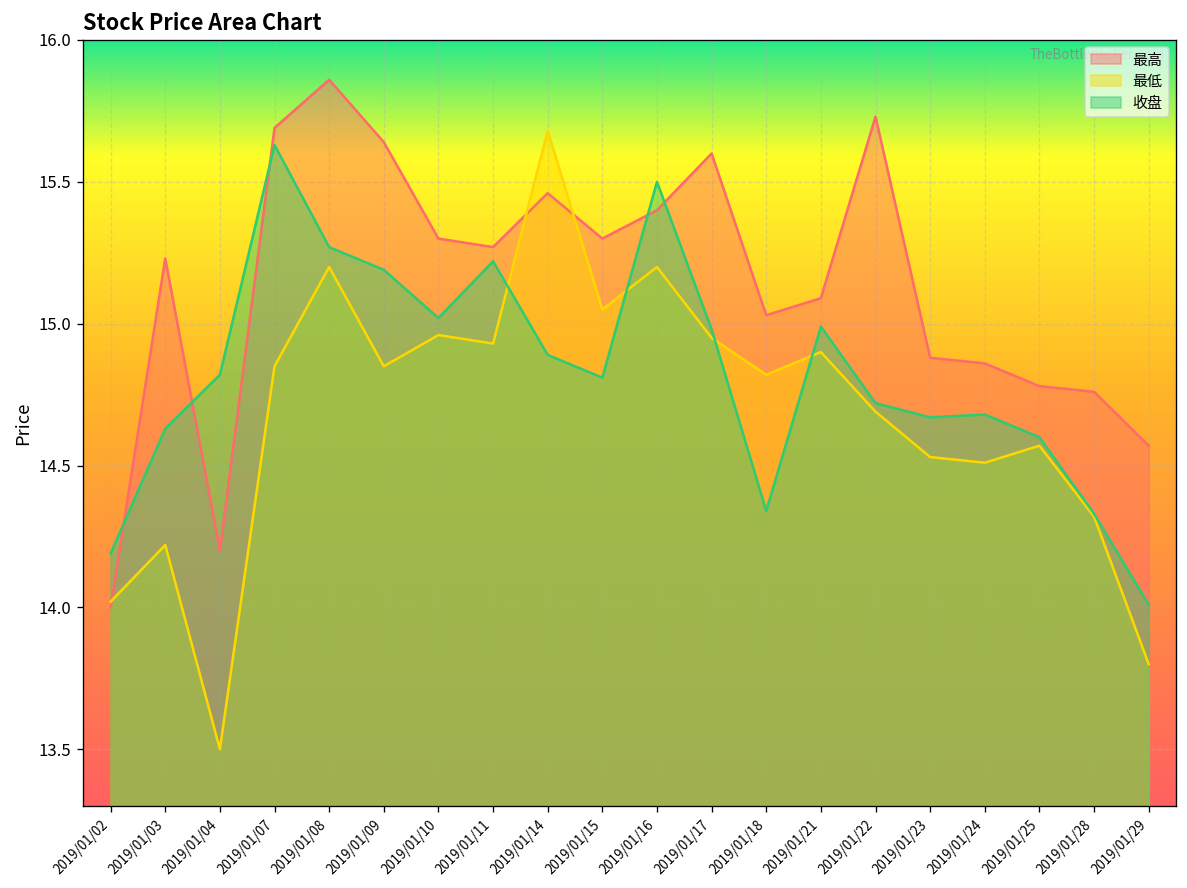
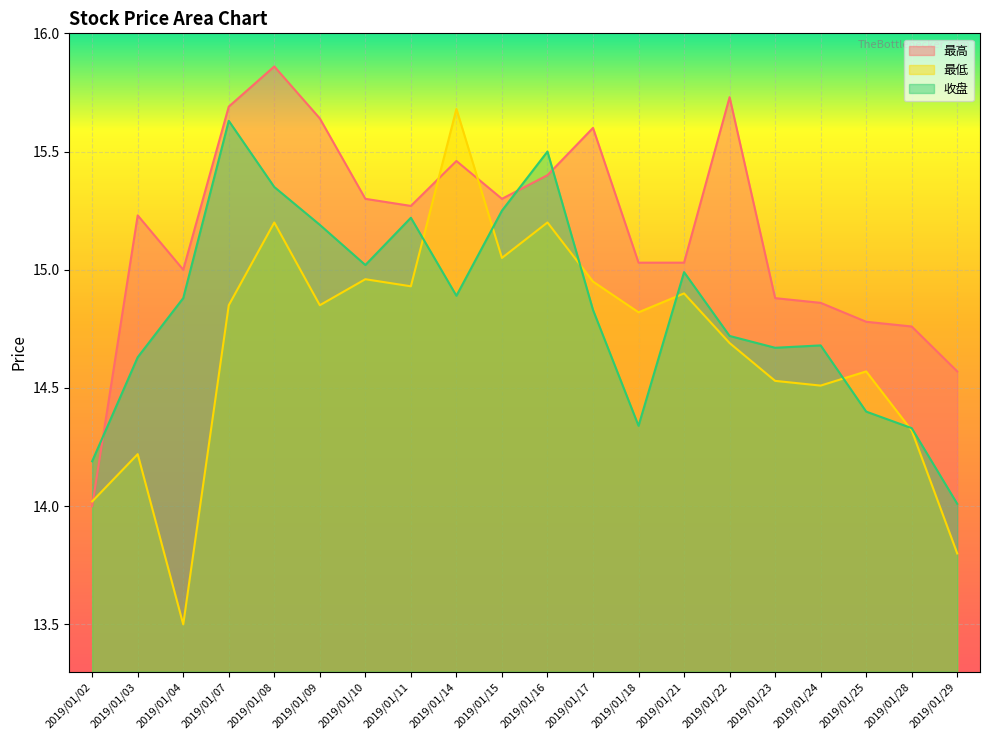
  {
    "最高": {
      "2019/01/02": 14.00,
      "2019/01/03": 15.23,
-     "2019/01/04": 14.2,
+     "2019/01/04": 15.0,
      "2019/01/07": 15.69,
      "2019/01/08": 15.86,
      "2019/01/09": 15.64,
      "2019/01/10": 15.30,
      "2019/01/11": 15.27,
      "2019/01/14": 15.46,
      "2019/01/15": 15.30,
      "2019/01/16": 15.40,
      "2019/01/17": 15.60,
      "2019/01/18": 15.03,
-     "2019/01/21": 15.09,
+     "2019/01/21": 15.03,
      "2019/01/22": 15.73,
      "2019/01/23": 14.88,
      "2019/01/24": 14.86,
      "2019/01/25": 14.78,
      "2019/01/28": 14.76,
      "2019/01/29": 14.57
    },
    "最低": {
      "2019/01/02": 14.02,
      "2019/01/03": 14.22,
      "2019/01/04": 13.50,
      "2019/01/07": 14.85,
      "2019/01/08": 15.20,
      "2019/01/09": 14.85,
      "2019/01/10": 14.96,
      "2019/01/11": 14.93,
      "2019/01/14": 15.68,
      "2019/01/15": 15.05,
      "2019/01/16": 15.20,
      "2019/01/17": 14.95,
      "2019/01/18": 14.82,
      "2019/01/21": 14.90,
      "2019/01/22": 14.69,
      "2019/01/23": 14.53,
      "2019/01/24": 14.51,
      "2019/01/25": 14.57,
      "2019/01/29": 13.80
    },
    "收盘": {
      "2019/01/02": 14.19,
      "2019/01/03": 14.63,
-     "2019/01/04": 14.82,
+     "2019/01/04": 14.88,
      "2019/01/07": 15.63,
-     "2019/01/08": 15.27,
+     "2019/01/08": 15.35,
      "2019/01/09": 15.19,
      "2019/01/10": 15.02,
      "2019/01/11": 15.22,
      "2019/01/14": 14.89,
-     "2019/01/15": 14.81,
+     "2019/01/15": 15.25,
      "2019/01/16": 15.50,
-     "2019/01/17": 14.98,
+     "2019/01/17": 14.83,
      "2019/01/18": 14.34,
      "2019/01/21": 14.99,
      "2019/01/22": 14.72,
      "2019/01/23": 14.67,
      "2019/01/24": 14.68,
-     "2019/01/25": 14.6,
+     "2019/01/25": 14.4,
      "2019/01/29": 14.01
    }
  }
